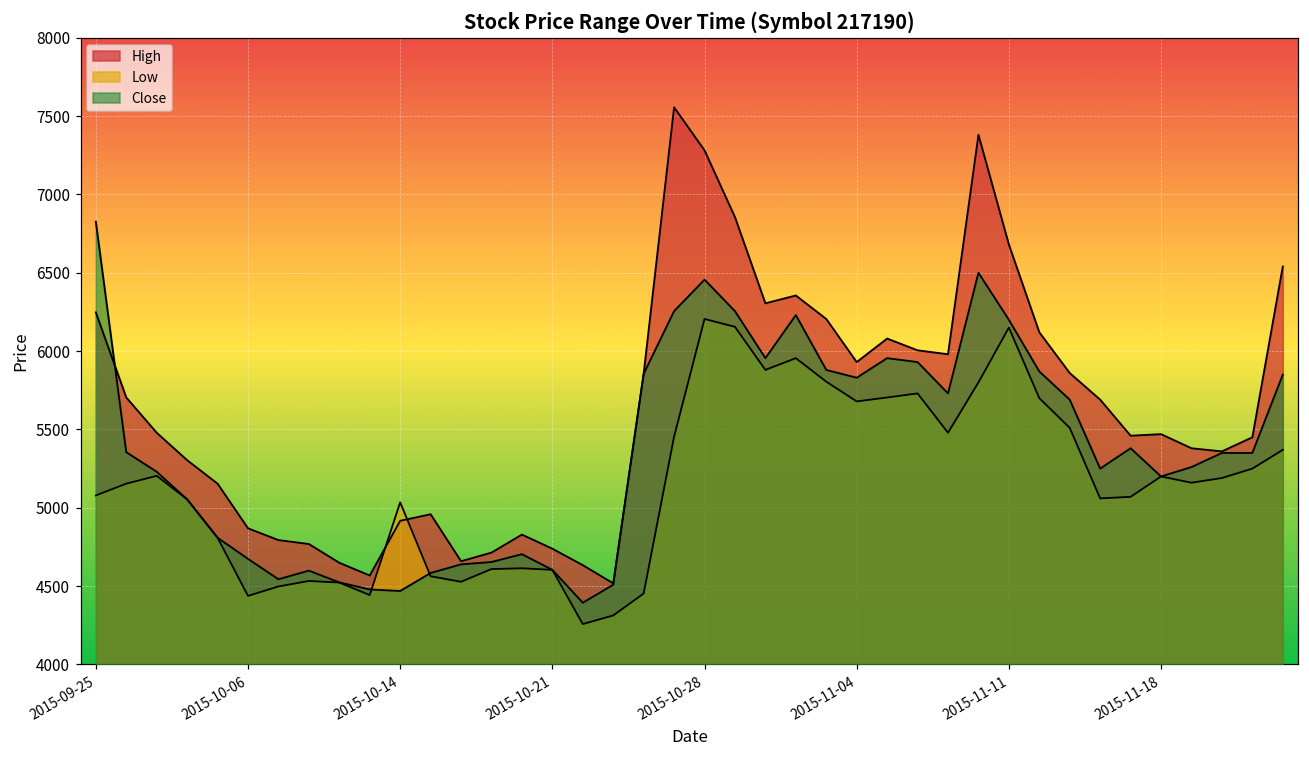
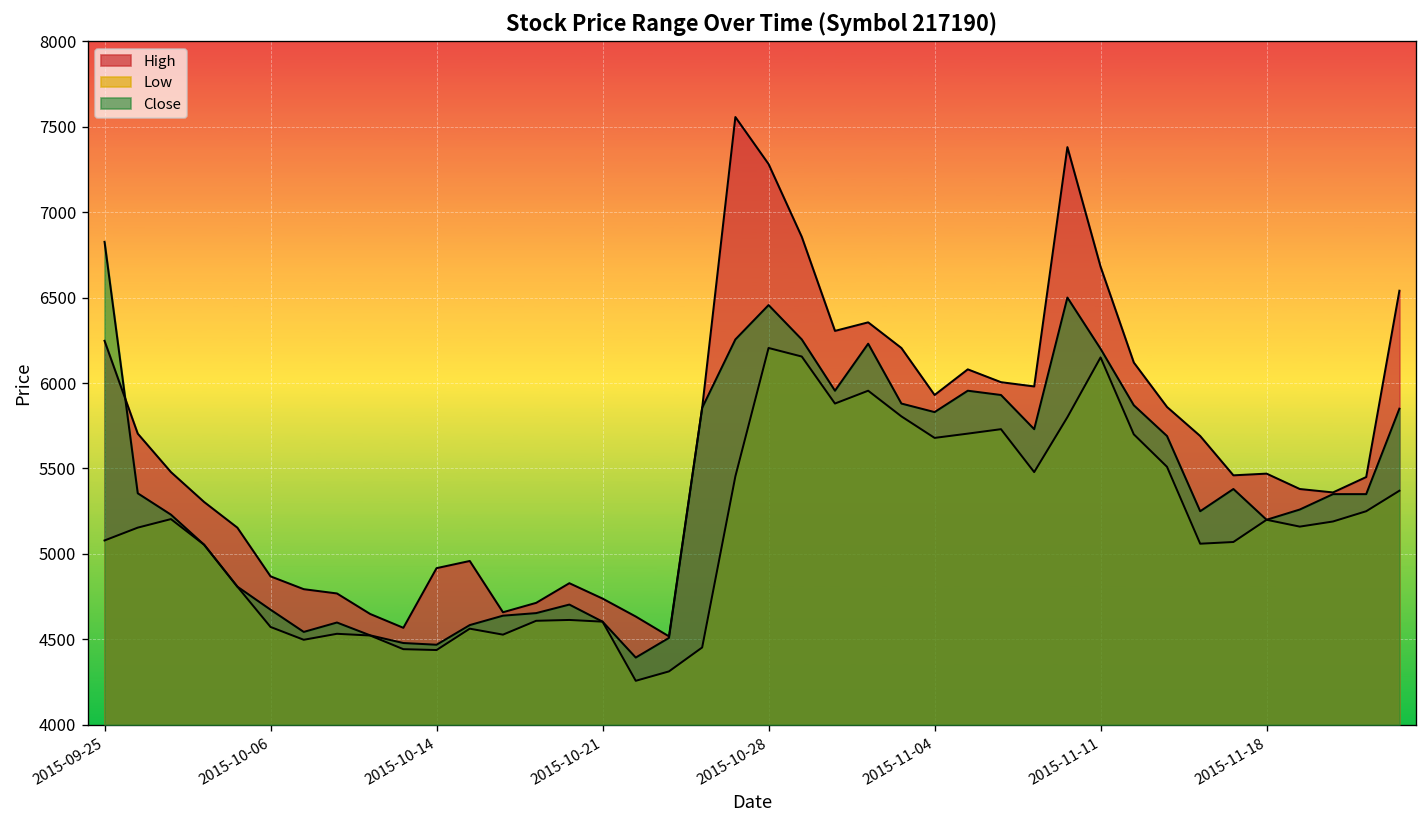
  {
    "High": {
      "2015-09-25": 6250,
      "2015-10-06": 4870,
      "2015-10-14": 4920,
      "2015-10-21": 4740,
      "2015-10-28": 7280,
      "2015-11-04": 5930,
      "2015-11-11": 6680,
      "2015-11-18": 5470
    },
    "Low": {
      "2015-09-25": 5080,
-     "2015-10-06": 4440,
-     "2015-10-14": 5040,
+     "2015-10-06": 4570,
+     "2015-10-14": 4440,
      "2015-10-28": 6210,
      "2015-11-04": 5680,
      "2015-11-11": 6150
    },
    "Close": {
      "2015-09-25": 6830,
      "2015-10-06": 4670,
      "2015-10-14": 4470,
      "2015-10-28": 6460,
      "2015-11-04": 5830,
      "2015-11-11": 6200
    }
  }
